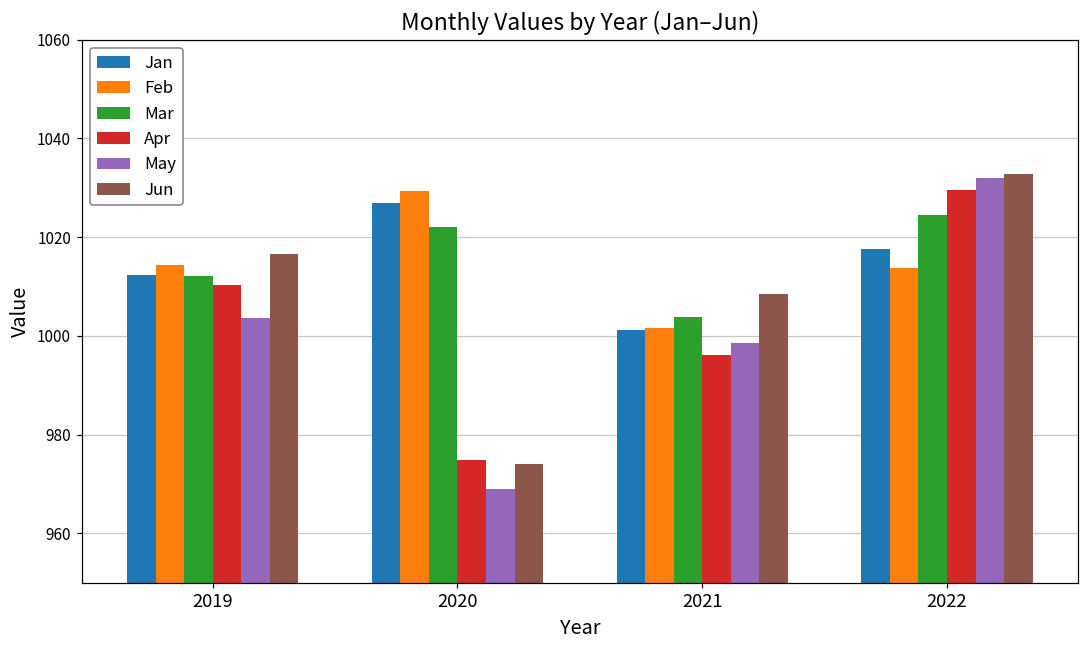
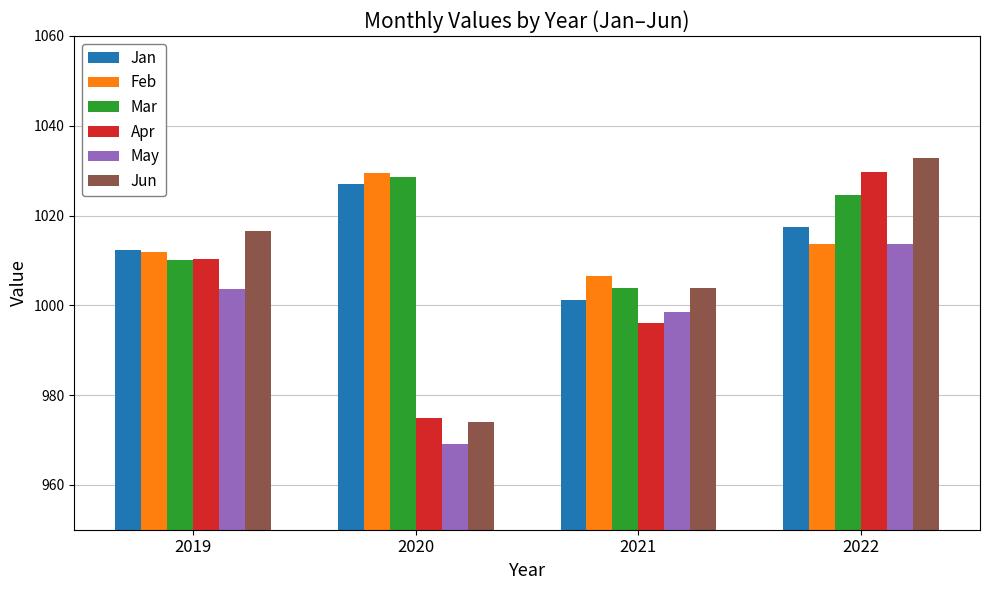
  {
    "Jan": {
      "2019": 1012,
      "2020": 1027,
      "2021": 1001,
      "2022": 1018
    },
    "Feb": {
-     "2019": 1014,
+     "2019": 1012,
      "2020": 1029,
-     "2021": 1002,
+     "2021": 1007,
      "2022": 1014
    },
    "Mar": {
-     "2019": 1012,
-     "2020": 1022,
+     "2019": 1010,
+     "2020": 1029,
      "2021": 1004,
      "2022": 1025
    },
    "Apr": {
      "2019": 1010,
      "2020": 975,
      "2021": 996,
      "2022": 1030
    },
    "May": {
      "2019": 1004,
      "2020": 969,
      "2021": 999,
-     "2022": 1032
+     "2022": 1014
    },
    "Jun": {
      "2019": 1017,
      "2020": 974,
-     "2021": 1009,
+     "2021": 1004,
      "2022": 1033
    }
  }
